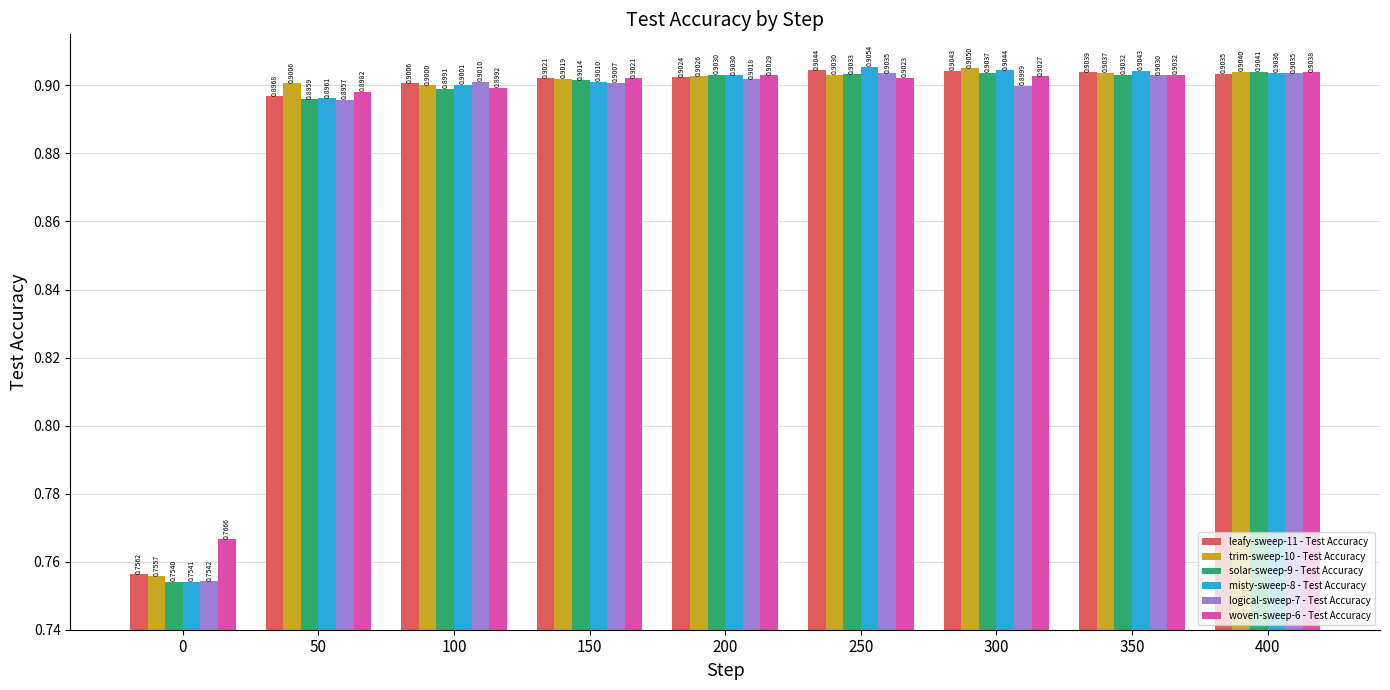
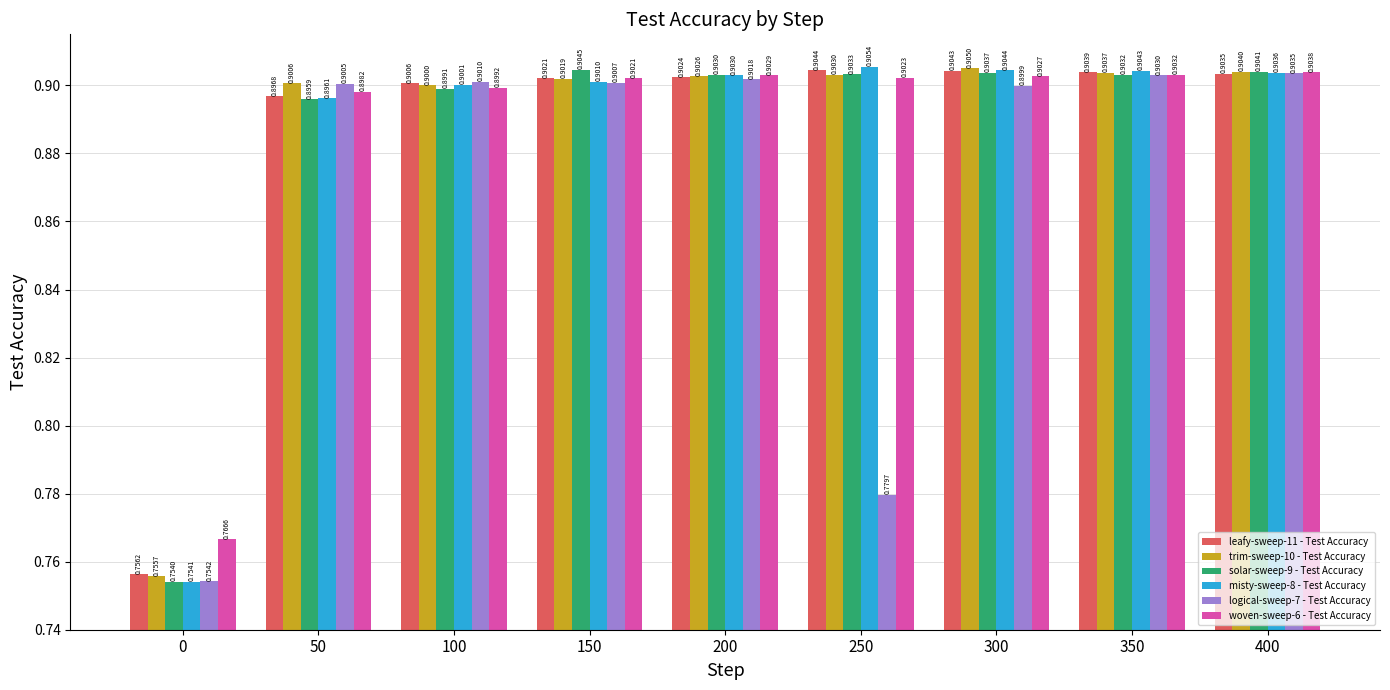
  {
    "leafy-sweep-11 - Test Accuracy": {
      "0": 0.7562,
      "50": 0.8968,
      "100": 0.9006,
      "150": 0.9021,
      "200": 0.9024,
      "250": 0.9044,
      "300": 0.9043,
      "350": 0.9039,
      "400": 0.9035
    },
    "trim-sweep-10 - Test Accuracy": {
      "0": 0.7557,
      "50": 0.9006,
      "100": 0.9000,
      "150": 0.9019,
      "200": 0.9026,
      "250": 0.9030,
      "300": 0.9050,
      "350": 0.9037,
      "400": 0.9040
    },
    "solar-sweep-9 - Test Accuracy": {
      "0": 0.7540,
      "50": 0.8959,
      "100": 0.8991,
-     "150": 0.9014,
+     "150": 0.9045,
      "200": 0.9030,
      "250": 0.9033,
      "300": 0.9037,
      "350": 0.9032,
      "400": 0.9041
    },
    "misty-sweep-8 - Test Accuracy": {
      "0": 0.7541,
      "50": 0.8961,
      "100": 0.9001,
      "150": 0.9010,
      "200": 0.9030,
      "250": 0.9054,
      "300": 0.9044,
      "350": 0.9043,
      "400": 0.9036
    },
    "logical-sweep-7 - Test Accuracy": {
      "0": 0.7542,
-     "50": 0.8957,
+     "50": 0.9005,
      "100": 0.9010,
      "150": 0.9007,
      "200": 0.9018,
-     "250": 0.9035,
+     "250": 0.7797,
      "300": 0.8999,
      "350": 0.9030,
      "400": 0.9035
    },
    "woven-sweep-6 - Test Accuracy": {
      "0": 0.7666,
      "50": 0.8982,
      "100": 0.8992,
      "150": 0.9021,
      "200": 0.9029,
      "250": 0.9023,
      "300": 0.9027,
      "350": 0.9032,
      "400": 0.9038
    }
  }
